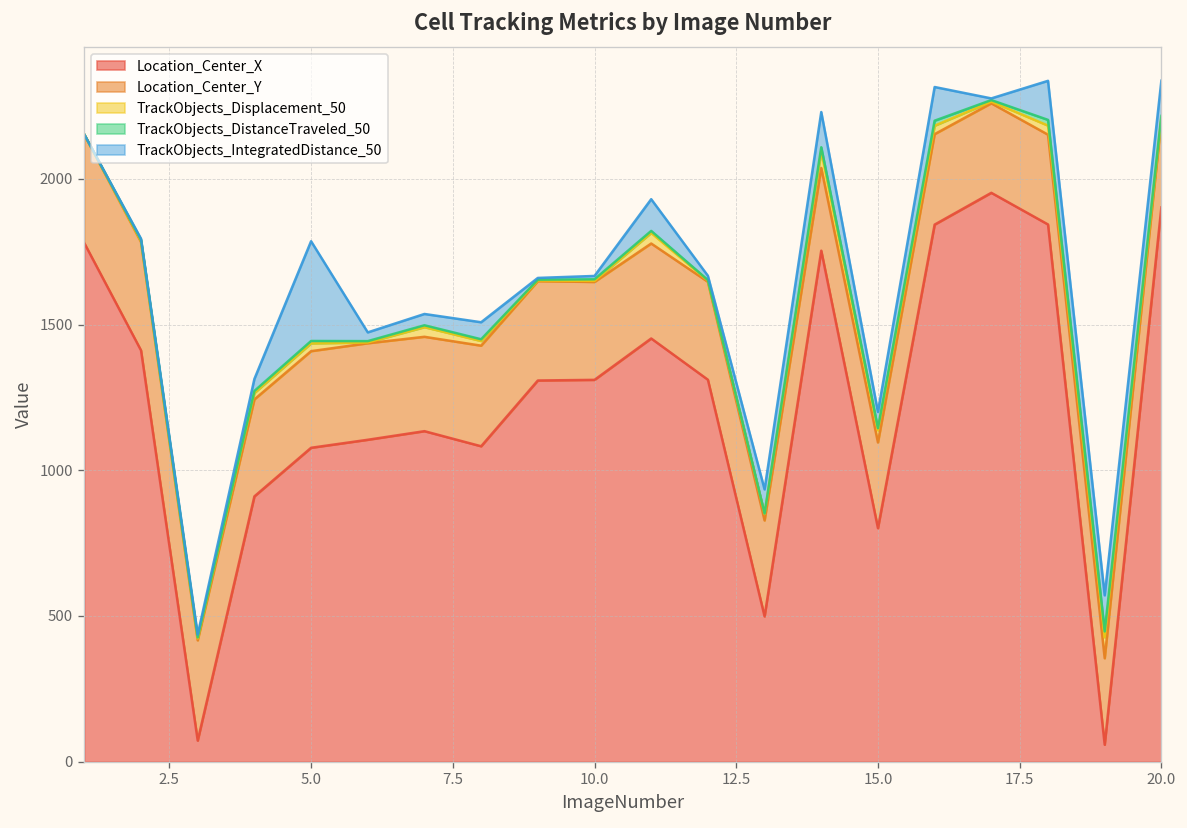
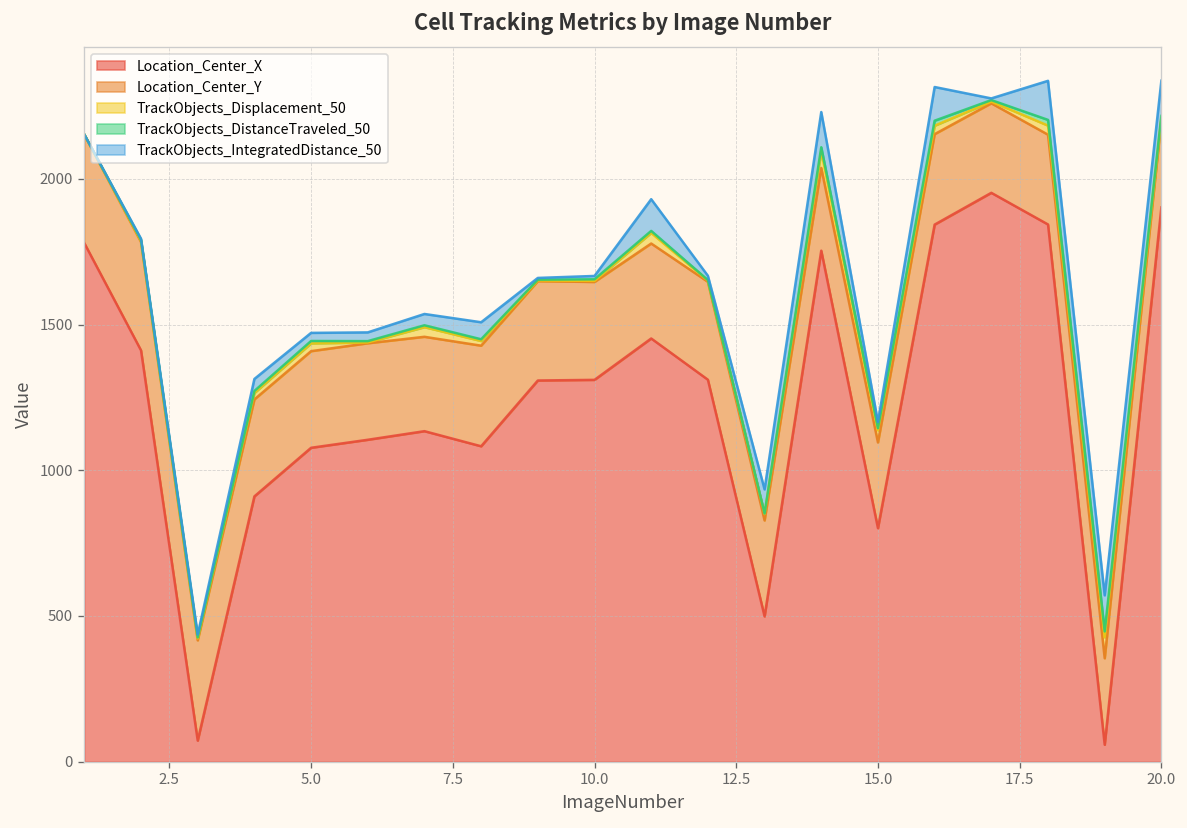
  {
    "TrackObjects_IntegratedDistance_50": {
-     "5.0": 340,
+     "5.0": 30,
      "10.0": 10,
-     "15.0": 60,
+     "15.0": 20,
      "20.0": 120
    }
  }
